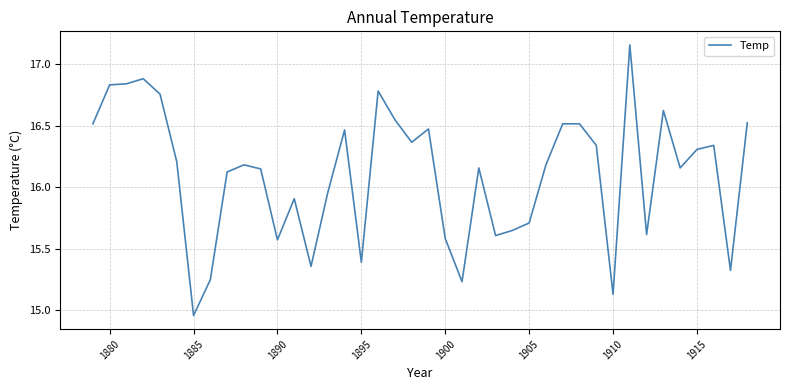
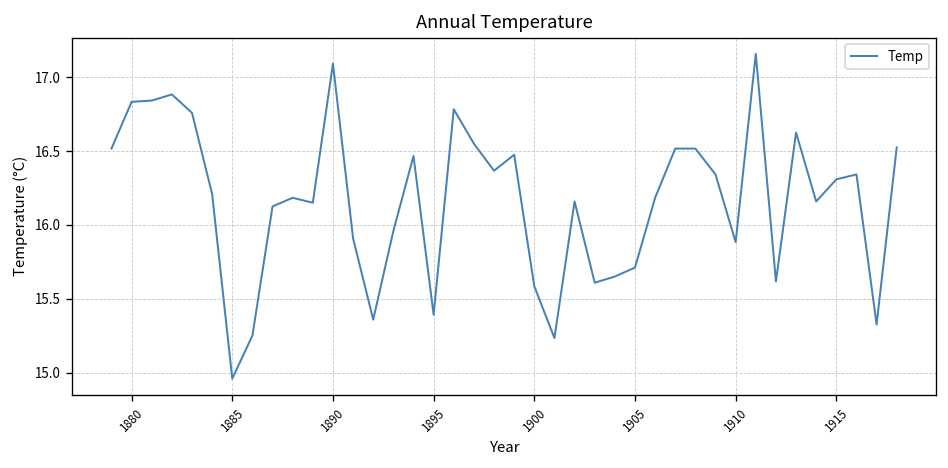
  {
    "1880": 16.83,
    "1885": 14.96,
-   "1890": 15.57,
+   "1890": 17.09,
    "1895": 15.39,
    "1900": 15.58,
    "1905": 15.71,
-   "1910": 15.13,
+   "1910": 15.88,
    "1915": 16.31
  }
